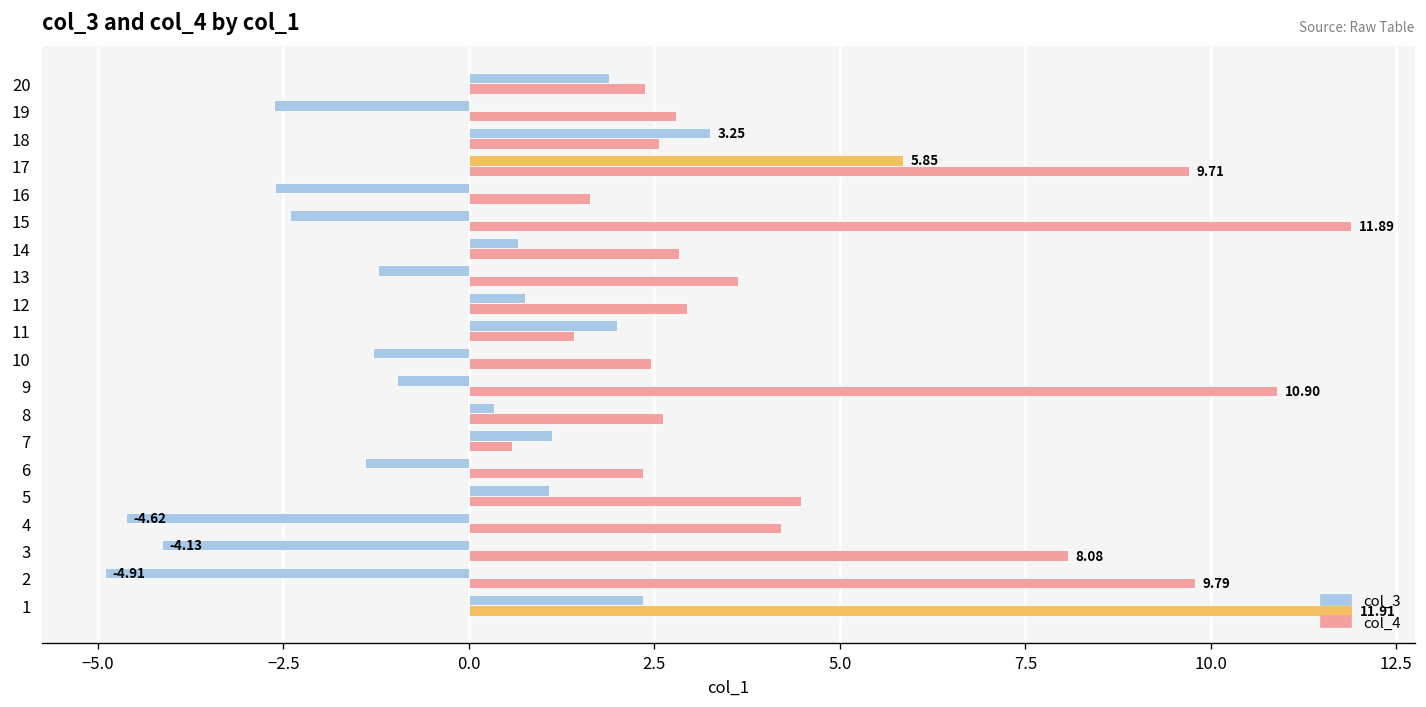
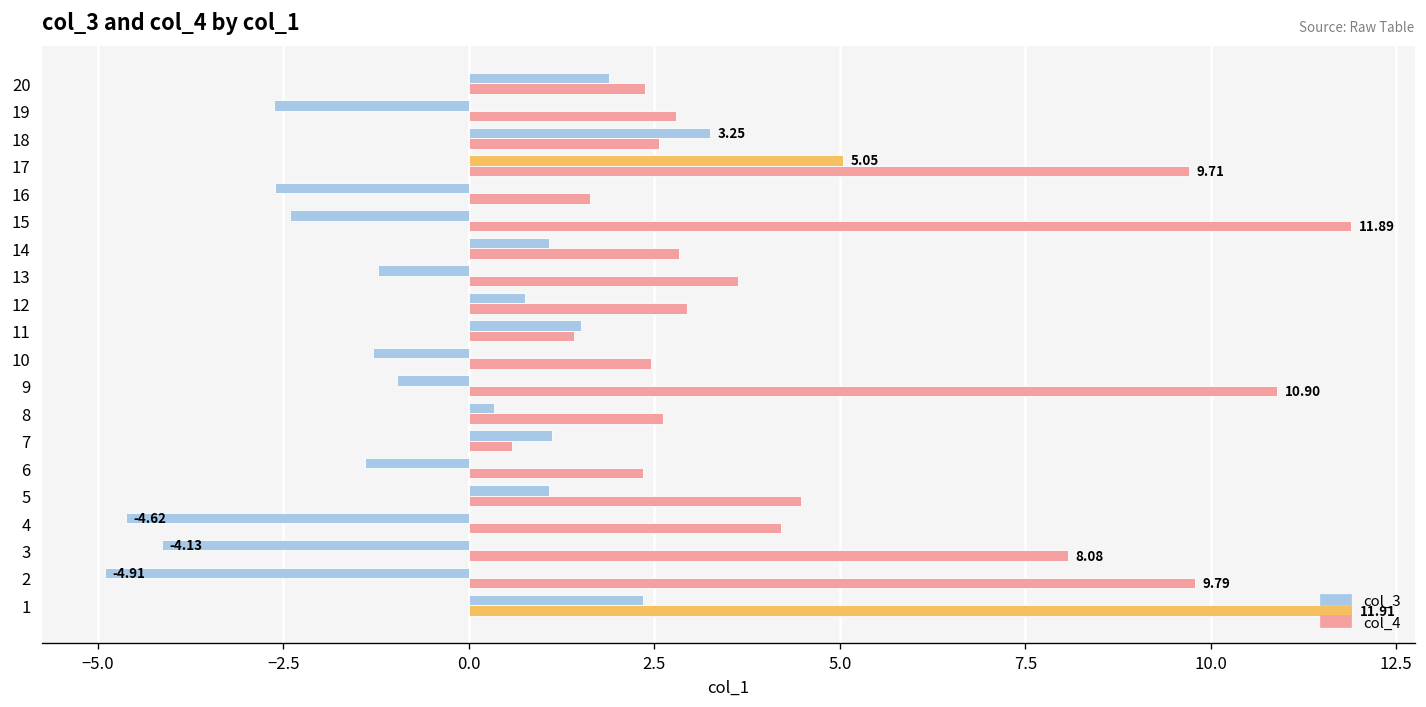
  {
    "col_3": {
      "18": 3.25,
-     "17": 5.85,
-     "14": 0.7,
-     "11": 2.0,
+     "17": 5.05,
+     "14": 1.1,
+     "11": 1.5,
      "4": -4.62,
      "3": -4.13,
      "2": -4.91
    }
  }
